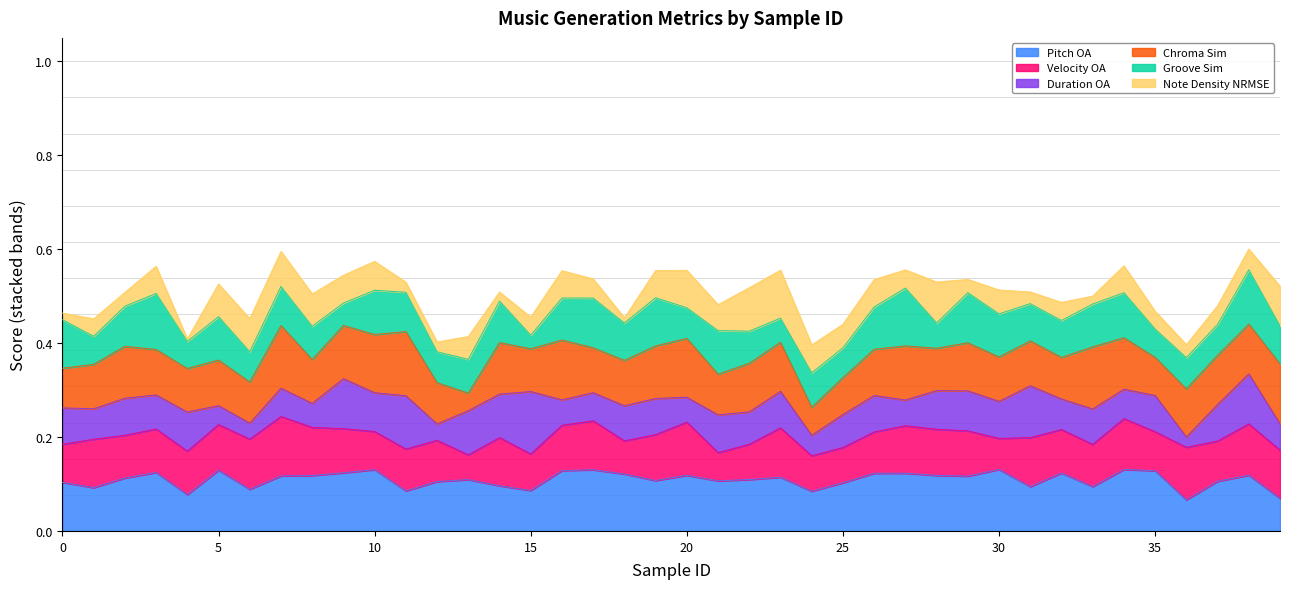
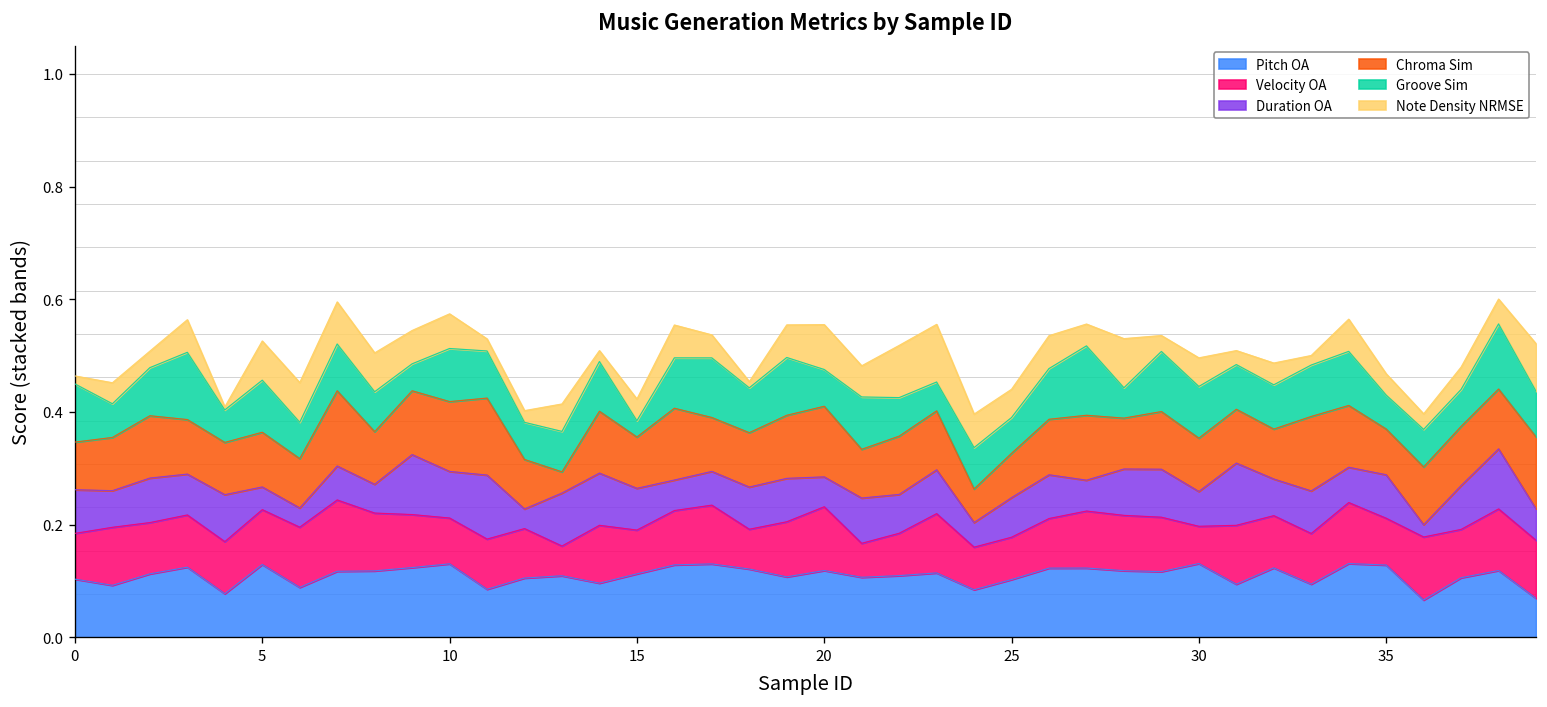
  {
    "Pitch OA": {
      "0": 0.10,
      "5": 0.13,
      "10": 0.13,
-     "15": 0.09,
+     "15": 0.11,
      "20": 0.12,
      "25": 0.10,
      "30": 0.13,
      "35": 0.13
    },
    "Velocity OA": {
      "0": 0.08,
      "5": 0.10,
      "10": 0.08,
      "15": 0.08,
      "20": 0.11,
      "25": 0.08,
      "30": 0.07,
      "35": 0.08
    },
    "Duration OA": {
      "0": 0.08,
      "5": 0.04,
      "10": 0.08,
-     "15": 0.13,
+     "15": 0.07,
      "20": 0.05,
      "25": 0.07,
-     "30": 0.08,
+     "30": 0.06,
      "35": 0.08
    },
    "Chroma Sim": {
      "0": 0.08,
      "5": 0.10,
      "10": 0.12,
      "15": 0.09,
      "20": 0.13,
      "25": 0.08,
      "30": 0.09,
      "35": 0.08
    },
    "Groove Sim": {
      "0": 0.10,
      "5": 0.09,
      "10": 0.09,
      "15": 0.03,
      "20": 0.07,
      "25": 0.06,
      "30": 0.09,
      "35": 0.06
    },
    "Note Density NRMSE": {
      "0": 0.01,
      "5": 0.07,
      "10": 0.06,
      "15": 0.04,
      "20": 0.08,
      "25": 0.05,
      "30": 0.05,
      "35": 0.04
    }
  }
